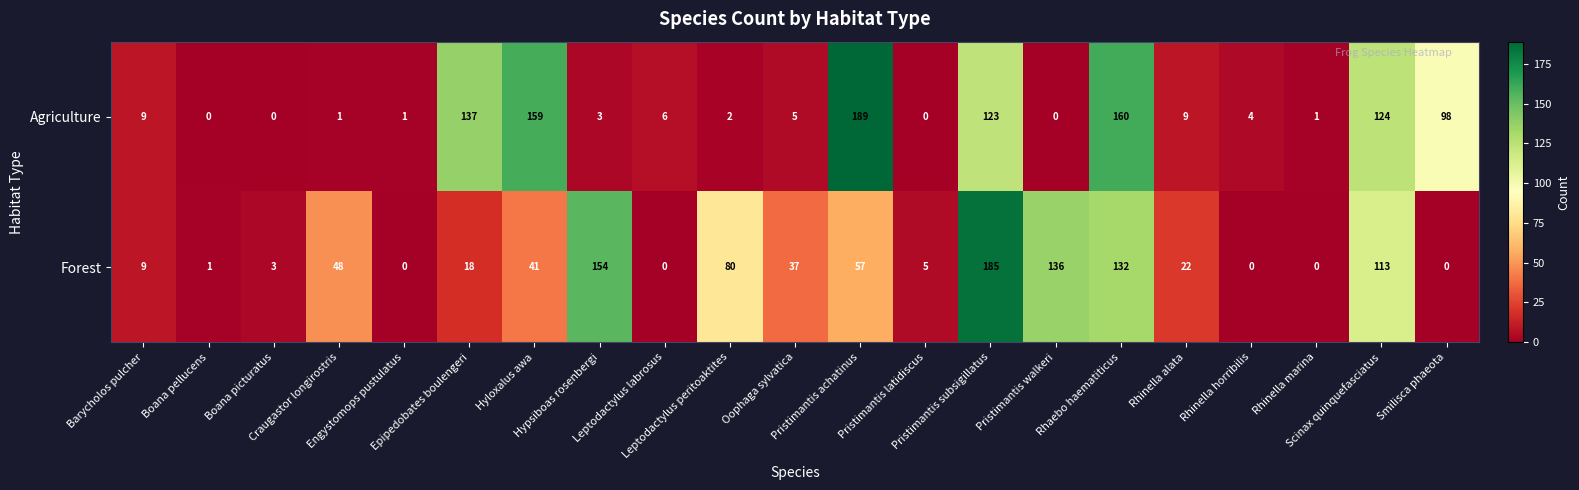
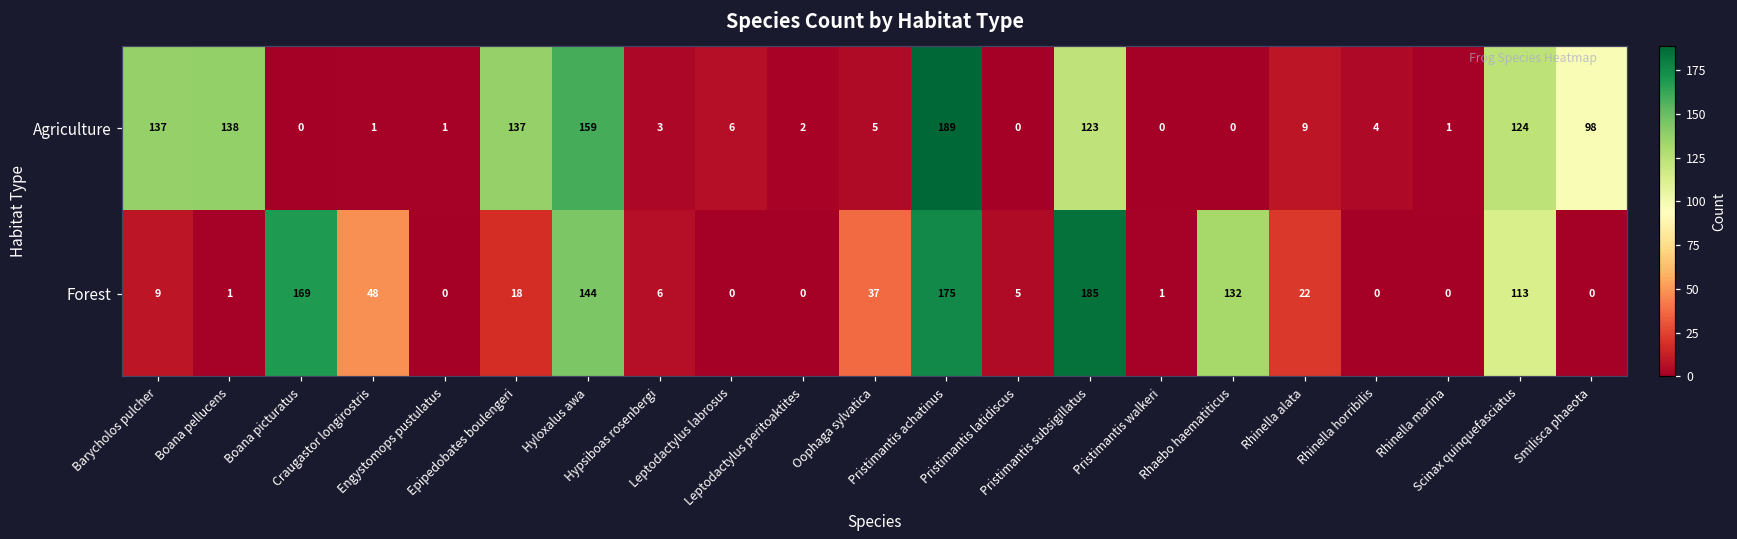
  {
    "Agriculture": {
-     "Barycholos pulcher": 9,
-     "Boana pellucens": 0,
+     "Barycholos pulcher": 137,
+     "Boana pellucens": 138,
      "Boana picturatus": 0,
      "Craugastor longirostris": 1,
      "Engystomops pustulatus": 1,
      "Epipedobates boulengeri": 137,
      "Hyloxalus awa": 159,
      "Hypsiboas rosenbergi": 3,
      "Leptodactylus labrosus": 6,
      "Leptodactylus peritoaktites": 2,
      "Oophaga sylvatica": 5,
      "Pristimantis achatinus": 189,
      "Pristimantis latidiscus": 0,
      "Pristimantis subsigillatus": 123,
      "Pristimantis walkeri": 0,
-     "Rhaebo haematiticus": 160,
+     "Rhaebo haematiticus": 0,
      "Rhinella alata": 9,
      "Rhinella horribilis": 4,
      "Rhinella marina": 1,
      "Smilisca phaeota": 98
    },
    "Forest": {
      "Barycholos pulcher": 9,
      "Boana pellucens": 1,
-     "Boana picturatus": 3,
+     "Boana picturatus": 169,
      "Craugastor longirostris": 48,
      "Engystomops pustulatus": 0,
      "Epipedobates boulengeri": 18,
-     "Hyloxalus awa": 41,
-     "Hypsiboas rosenbergi": 154,
+     "Hyloxalus awa": 144,
+     "Hypsiboas rosenbergi": 6,
      "Leptodactylus labrosus": 0,
-     "Leptodactylus peritoaktites": 80,
+     "Leptodactylus peritoaktites": 0,
      "Oophaga sylvatica": 37,
-     "Pristimantis achatinus": 57,
+     "Pristimantis achatinus": 175,
      "Pristimantis latidiscus": 5,
      "Pristimantis subsigillatus": 185,
-     "Pristimantis walkeri": 136,
+     "Pristimantis walkeri": 1,
      "Rhaebo haematiticus": 132,
      "Rhinella alata": 22,
      "Rhinella horribilis": 0,
      "Rhinella marina": 0,
      "Scinax quinquefasciatus": 113,
      "Smilisca phaeota": 0
    }
  }
